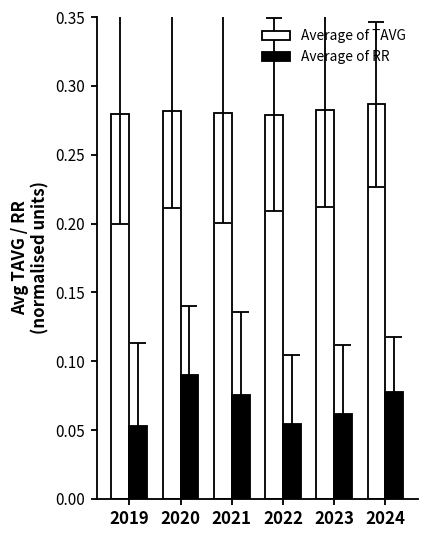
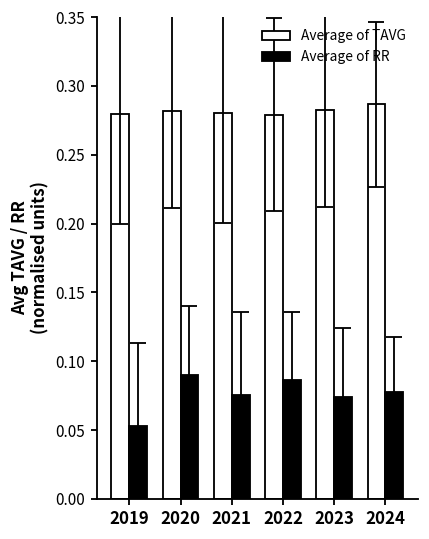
  {
    "Average of TAVG": {
      "2019": 0.280,
      "2020": 0.281,
      "2021": 0.281,
      "2022": 0.279,
      "2023": 0.282,
      "2024": 0.286
    },
    "Average of RR": {
      "2019": 0.053,
      "2020": 0.090,
      "2021": 0.076,
-     "2022": 0.054,
-     "2023": 0.062,
+     "2022": 0.086,
+     "2023": 0.074,
      "2024": 0.077
    }
  }
